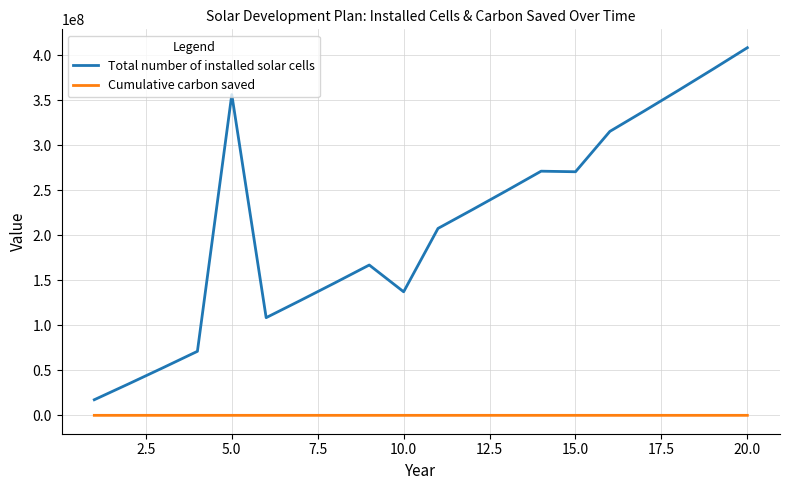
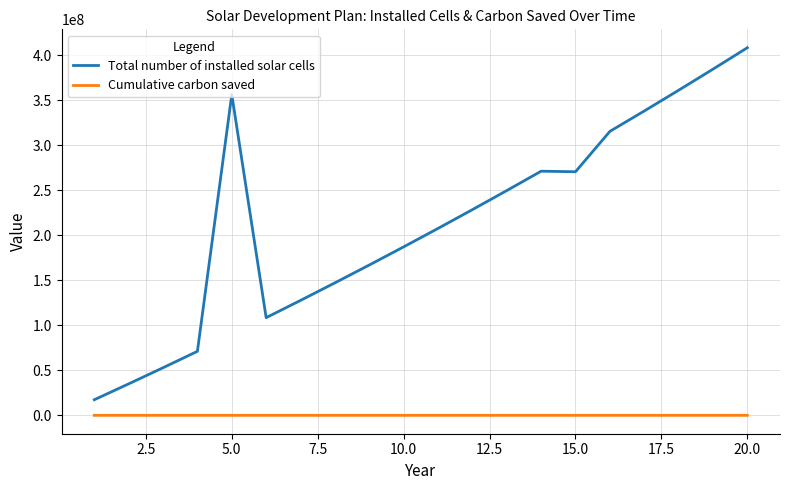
  {
    "Total number of installed solar cells": {
-     "10.0": 140000000,
+     "10.0": 190000000,
      "15.0": 270000000,
      "20.0": 410000000
    },
    "Cumulative carbon saved": {
      "5.0": 0,
      "10.0": 0,
      "15.0": 0,
      "20.0": 0
    }
  }
